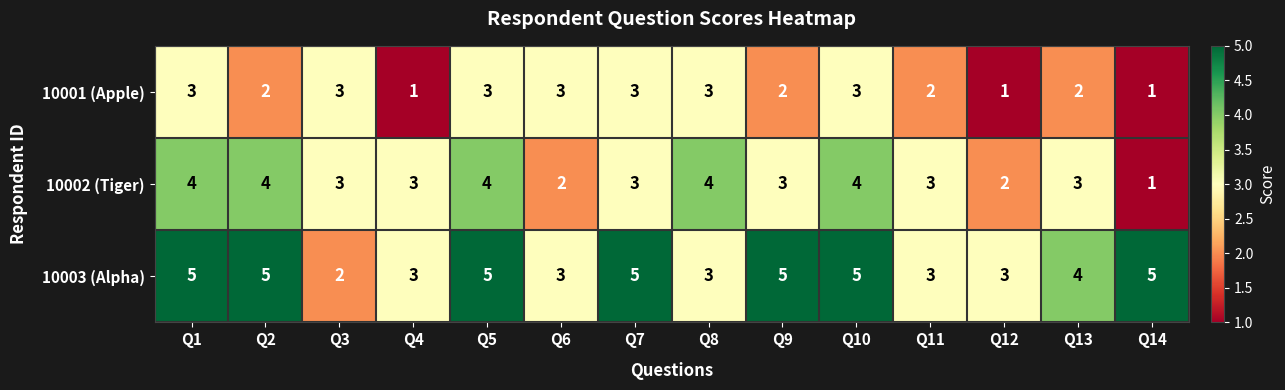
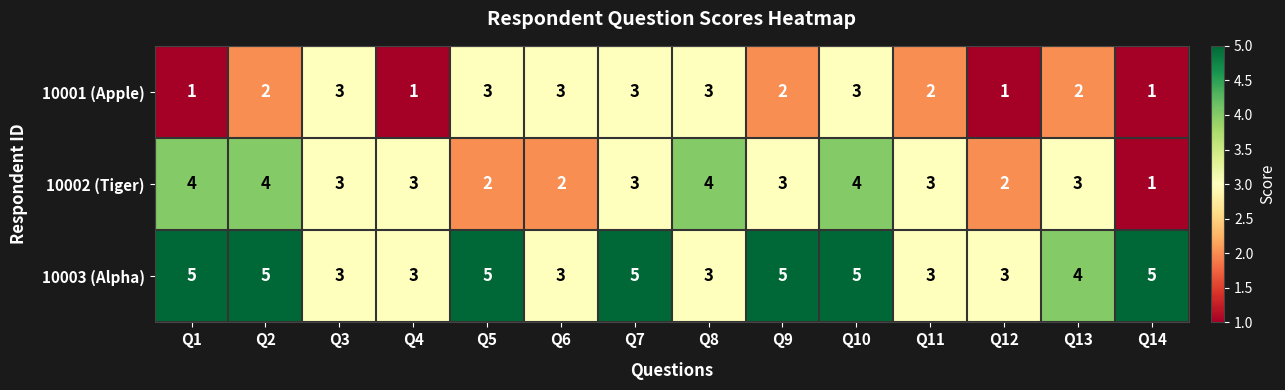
  {
    "10001 (Apple)": {
-     "Q1": 3,
+     "Q1": 1,
      "Q2": 2,
      "Q3": 3,
      "Q4": 1,
      "Q5": 3,
      "Q6": 3,
      "Q7": 3,
      "Q8": 3,
      "Q9": 2,
      "Q10": 3,
      "Q11": 2,
      "Q12": 1,
      "Q13": 2,
      "Q14": 1
    },
    "10002 (Tiger)": {
      "Q1": 4,
      "Q2": 4,
      "Q3": 3,
      "Q4": 3,
-     "Q5": 4,
+     "Q5": 2,
      "Q6": 2,
      "Q7": 3,
      "Q8": 4,
      "Q9": 3,
      "Q10": 4,
      "Q11": 3,
      "Q12": 2,
      "Q13": 3,
      "Q14": 1
    },
    "10003 (Alpha)": {
      "Q1": 5,
      "Q2": 5,
-     "Q3": 2,
+     "Q3": 3,
      "Q4": 3,
      "Q5": 5,
      "Q6": 3,
      "Q7": 5,
      "Q8": 3,
      "Q9": 5,
      "Q10": 5,
      "Q11": 3,
      "Q12": 3,
      "Q13": 4,
      "Q14": 5
    }
  }
